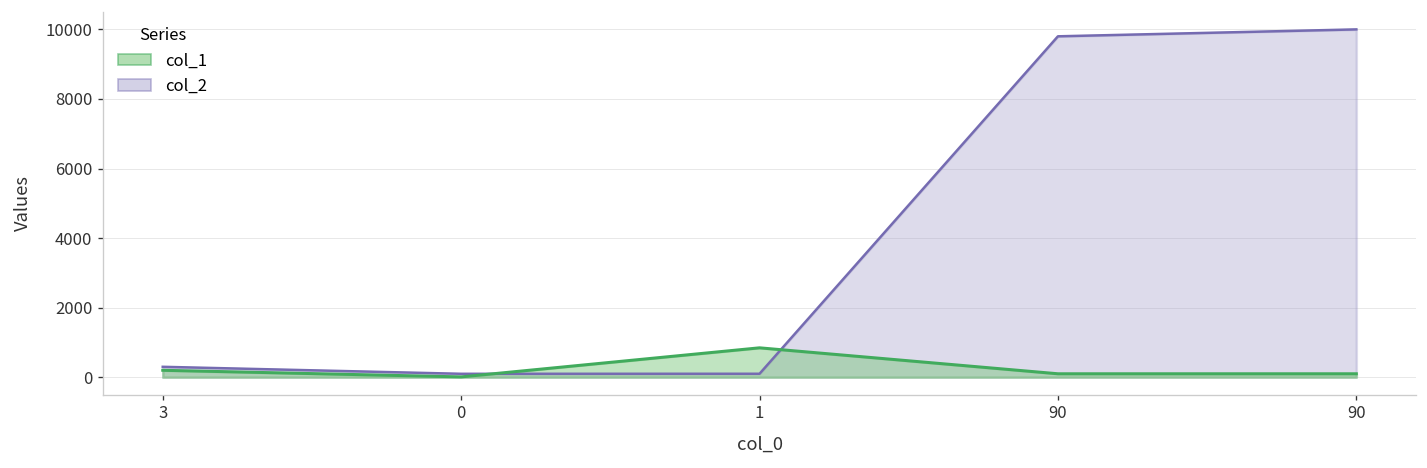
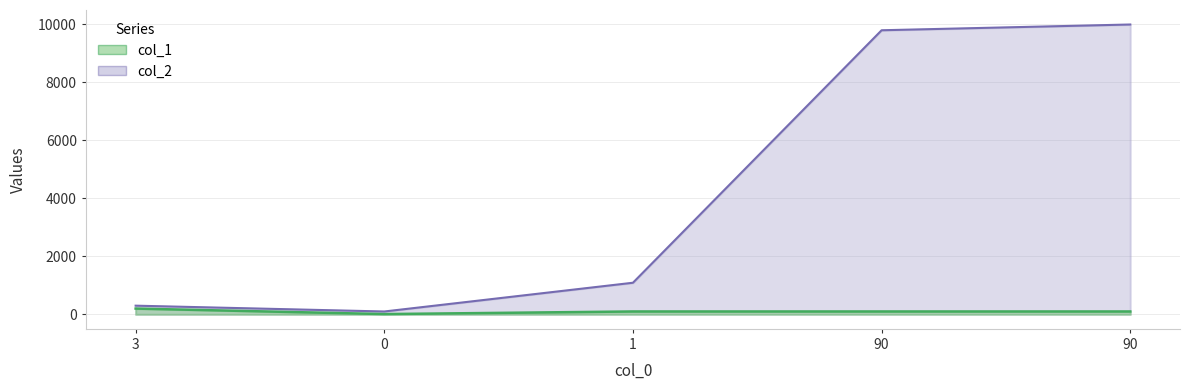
  {
    "col_2": {
      "3": 300,
      "0": 100,
-     "1": 100
+     "1": 1100
    },
    "col_1": {
      "3": 200,
      "0": 0,
-     "1": 800
+     "1": 100
    }
  }
